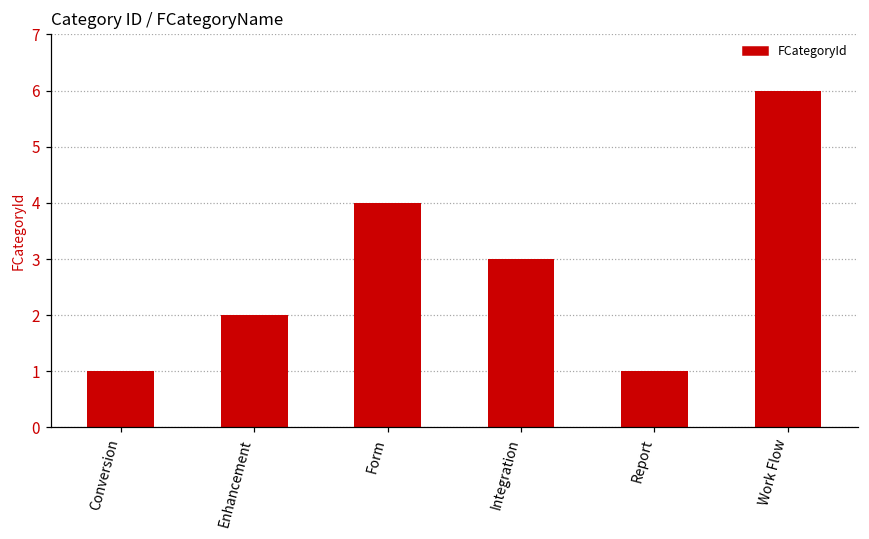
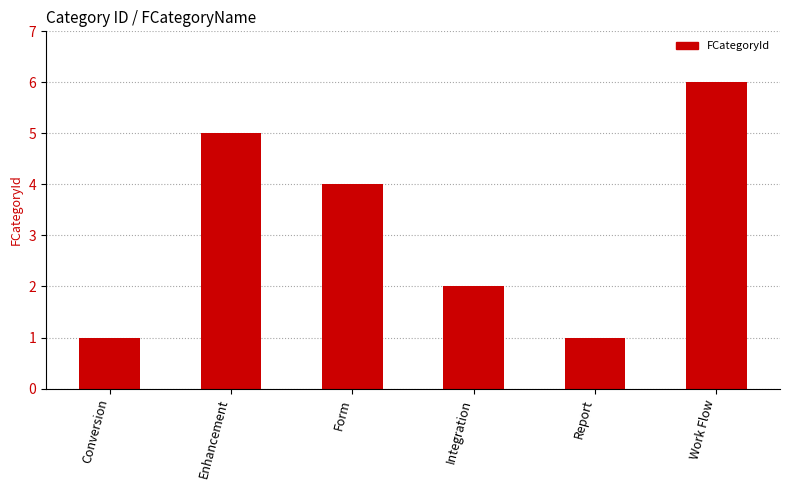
  {
    "Conversion": 1,
-   "Enhancement": 2,
+   "Enhancement": 5,
    "Form": 4,
-   "Integration": 3,
+   "Integration": 2,
    "Report": 1,
    "Work Flow": 6
  }
